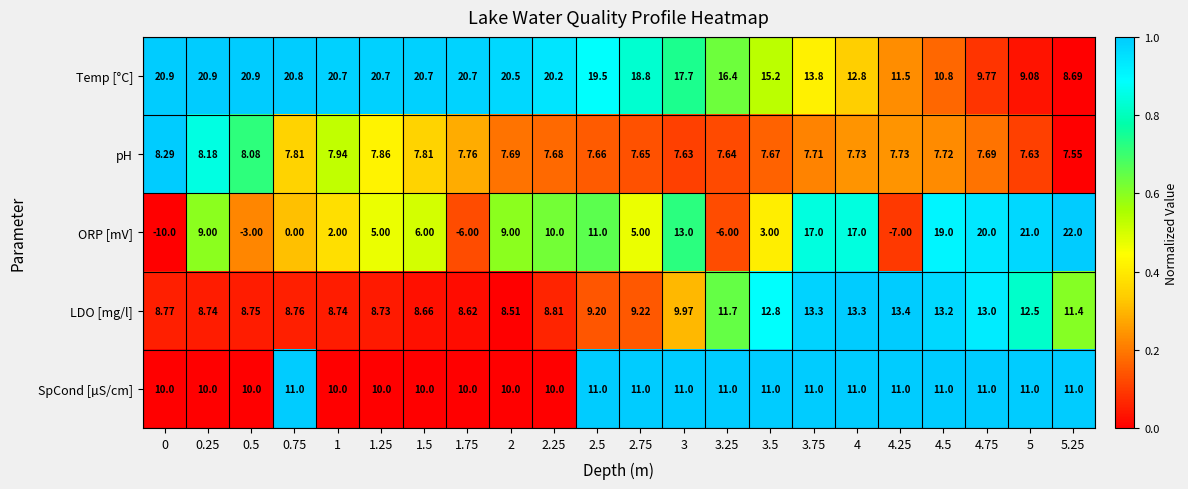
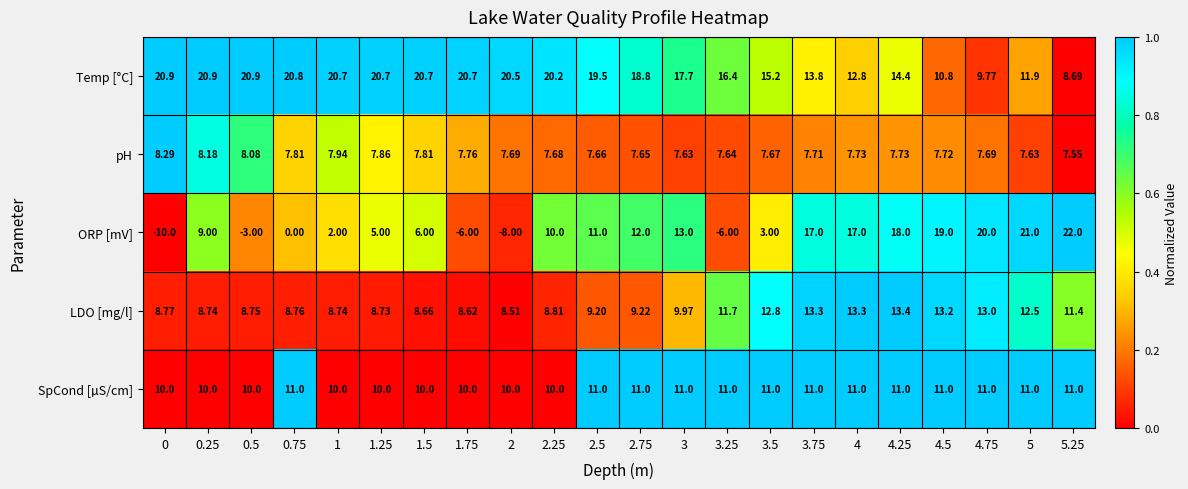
  {
    "Temp [°C]": {
      "0": 20.9,
      "0.25": 20.9,
      "0.5": 20.9,
      "0.75": 20.8,
      "1": 20.7,
      "1.25": 20.7,
      "1.5": 20.7,
      "1.75": 20.7,
      "2": 20.5,
      "2.25": 20.2,
      "2.5": 19.5,
      "2.75": 18.8,
      "3": 17.7,
      "3.25": 16.4,
      "3.5": 15.2,
      "3.75": 13.8,
      "4": 12.8,
-     "4.25": 11.5,
+     "4.25": 14.4,
      "4.5": 10.8,
      "4.75": 9.77,
-     "5": 9.08,
+     "5": 11.9,
      "5.25": 8.69
    },
    "pH": {
      "0": 8.29,
      "0.25": 8.18,
      "0.5": 8.08,
      "0.75": 7.81,
      "1": 7.94,
      "1.25": 7.86,
      "1.5": 7.81,
      "1.75": 7.76,
      "2": 7.69,
      "2.25": 7.68,
      "2.5": 7.66,
      "2.75": 7.65,
      "3": 7.63,
      "3.25": 7.64,
      "3.5": 7.67,
      "3.75": 7.71,
      "4": 7.73,
      "4.25": 7.73,
      "4.5": 7.72,
      "4.75": 7.69,
      "5": 7.63,
      "5.25": 7.55
    },
    "ORP [mV]": {
      "0": -10.0,
      "0.25": 9.00,
      "0.5": -3.00,
      "0.75": 0.00,
      "1": 2.00,
      "1.25": 5.00,
      "1.5": 6.00,
      "1.75": -6.00,
-     "2": 9.00,
+     "2": -8.00,
      "2.25": 10.0,
      "2.5": 11.0,
-     "2.75": 5.00,
+     "2.75": 12.0,
      "3": 13.0,
      "3.25": -6.00,
      "3.5": 3.00,
      "3.75": 17.0,
      "4": 17.0,
-     "4.25": -7.00,
+     "4.25": 18.0,
      "4.5": 19.0,
      "4.75": 20.0,
      "5": 21.0,
      "5.25": 22.0
    },
    "LDO [mg/l]": {
      "0": 8.77,
      "0.25": 8.74,
      "0.5": 8.75,
      "0.75": 8.76,
      "1": 8.74,
      "1.25": 8.73,
      "1.5": 8.66,
      "1.75": 8.62,
      "2": 8.51,
      "2.25": 8.81,
      "2.5": 9.20,
      "2.75": 9.22,
      "3": 9.97,
      "3.25": 11.7,
      "3.5": 12.8,
      "3.75": 13.3,
      "4": 13.3,
      "4.25": 13.4,
      "4.5": 13.2,
      "4.75": 13.0,
      "5": 12.5,
      "5.25": 11.4
    },
    "SpCond [µS/cm]": {
      "0": 10.0,
      "0.25": 10.0,
      "0.5": 10.0,
      "0.75": 11.0,
      "1": 10.0,
      "1.25": 10.0,
      "1.5": 10.0,
      "1.75": 10.0,
      "2": 10.0,
      "2.25": 10.0,
      "2.5": 11.0,
      "2.75": 11.0,
      "3": 11.0,
      "3.25": 11.0,
      "3.5": 11.0,
      "3.75": 11.0,
      "4": 11.0,
      "4.25": 11.0,
      "4.5": 11.0,
      "4.75": 11.0,
      "5": 11.0,
      "5.25": 11.0
    }
  }
